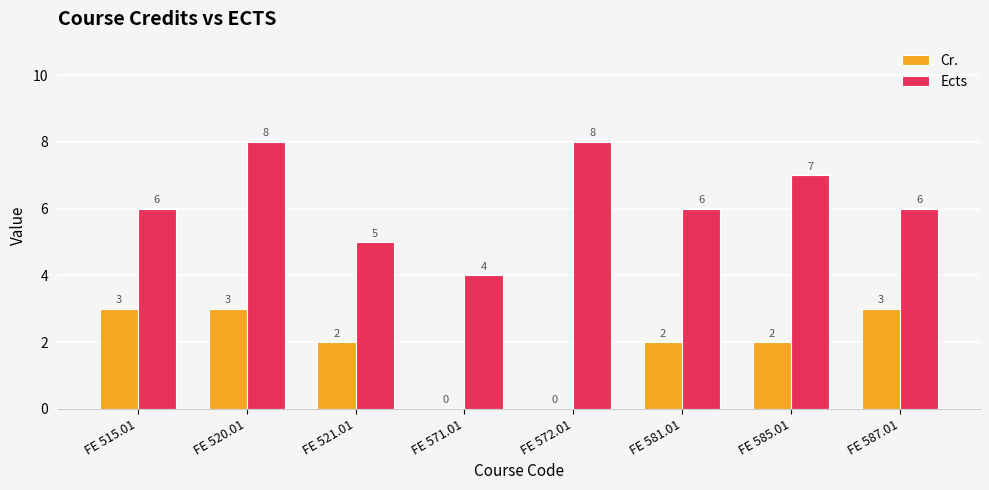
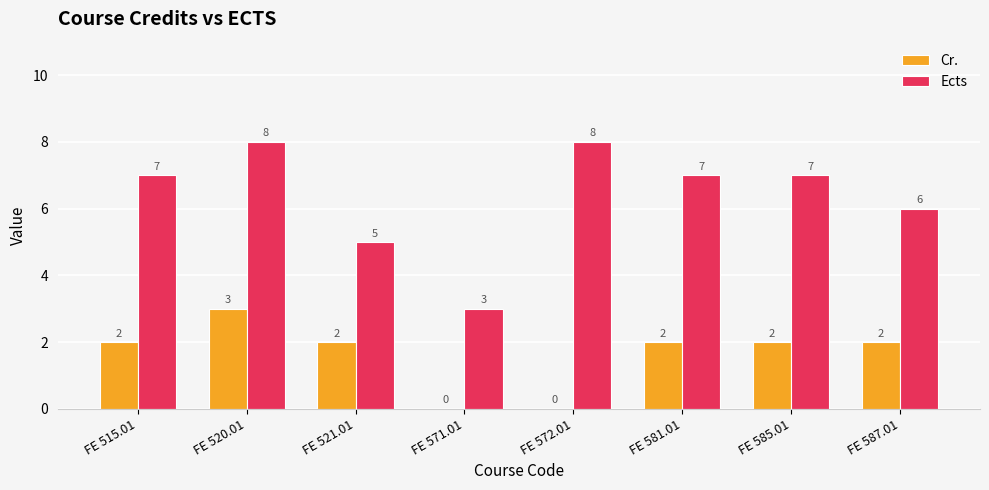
  {
    "Cr.": {
-     "FE 515.01": 3,
+     "FE 515.01": 2,
      "FE 520.01": 3,
      "FE 521.01": 2,
      "FE 571.01": 0,
      "FE 572.01": 0,
      "FE 581.01": 2,
      "FE 585.01": 2,
-     "FE 587.01": 3
+     "FE 587.01": 2
    },
    "Ects": {
-     "FE 515.01": 6,
+     "FE 515.01": 7,
      "FE 520.01": 8,
      "FE 521.01": 5,
-     "FE 571.01": 4,
+     "FE 571.01": 3,
      "FE 572.01": 8,
-     "FE 581.01": 6,
+     "FE 581.01": 7,
      "FE 585.01": 7,
      "FE 587.01": 6
    }
  }
